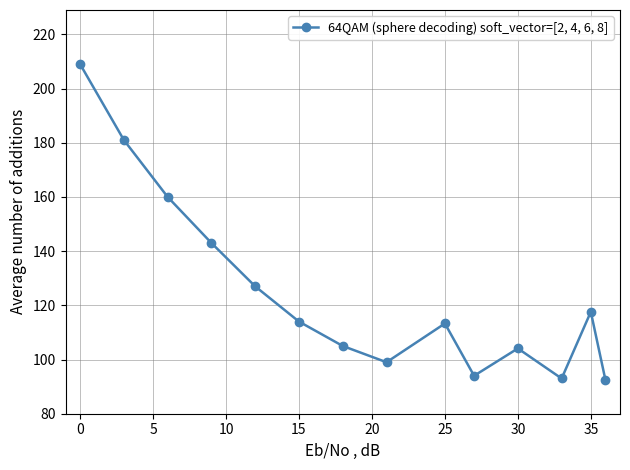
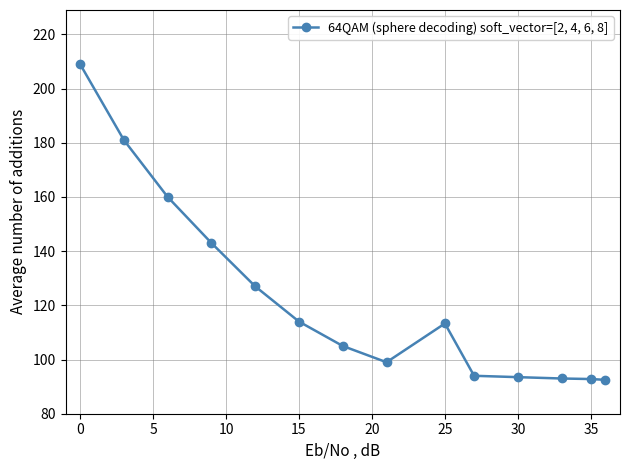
  {
    "0": 209,
    "15": 114,
    "25": 113,
-   "30": 104,
-   "35": 118
+   "30": 94,
+   "35": 93
  }
